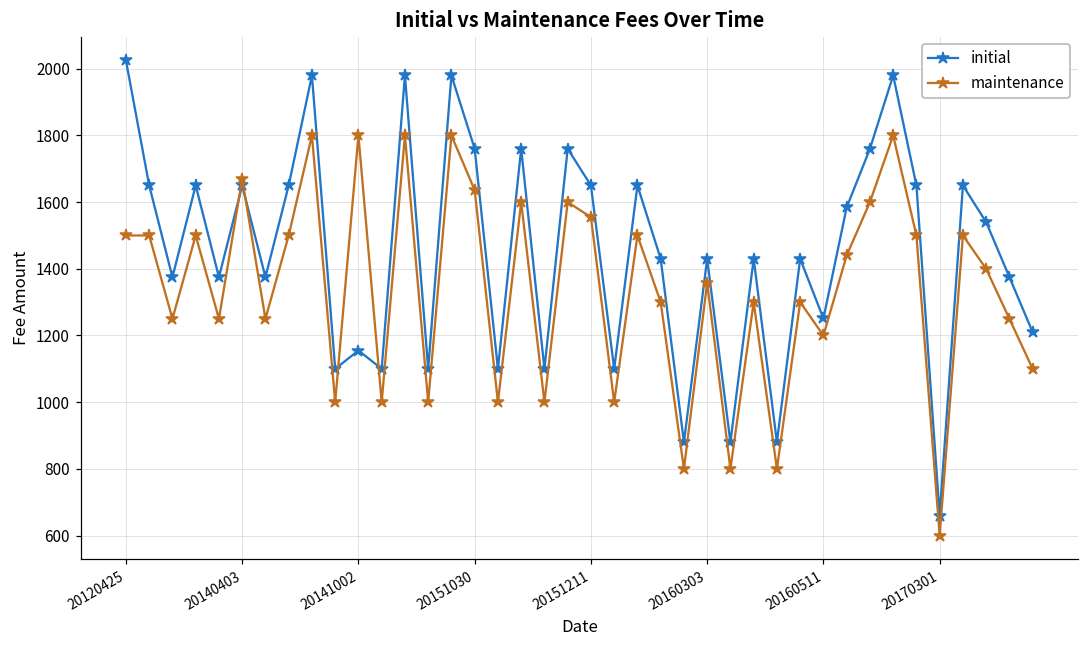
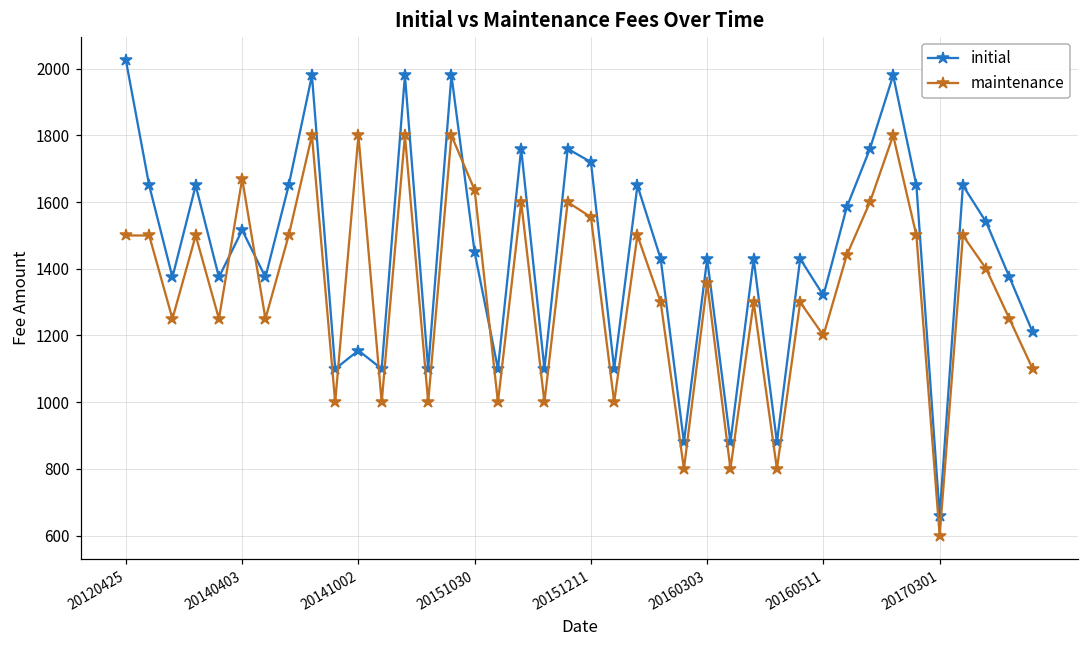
  {
    "initial": {
      "20120425": 2030,
-     "20140403": 1650,
+     "20140403": 1520,
      "20141002": 1160,
-     "20151030": 1760,
-     "20151211": 1650,
+     "20151030": 1450,
+     "20151211": 1720,
      "20160303": 1430,
-     "20160511": 1250,
+     "20160511": 1320,
      "20170301": 660
    },
    "maintenance": {
      "20120425": 1500,
      "20140403": 1670,
      "20141002": 1800,
      "20151030": 1640,
      "20151211": 1560,
      "20160303": 1360,
      "20160511": 1200,
      "20170301": 600
    }
  }
